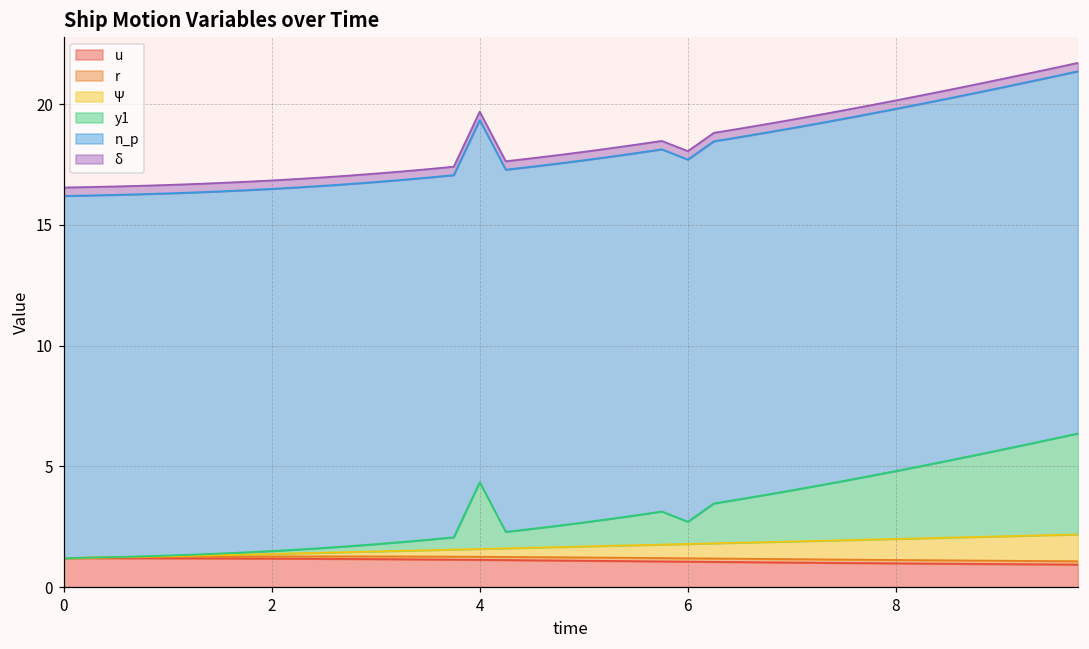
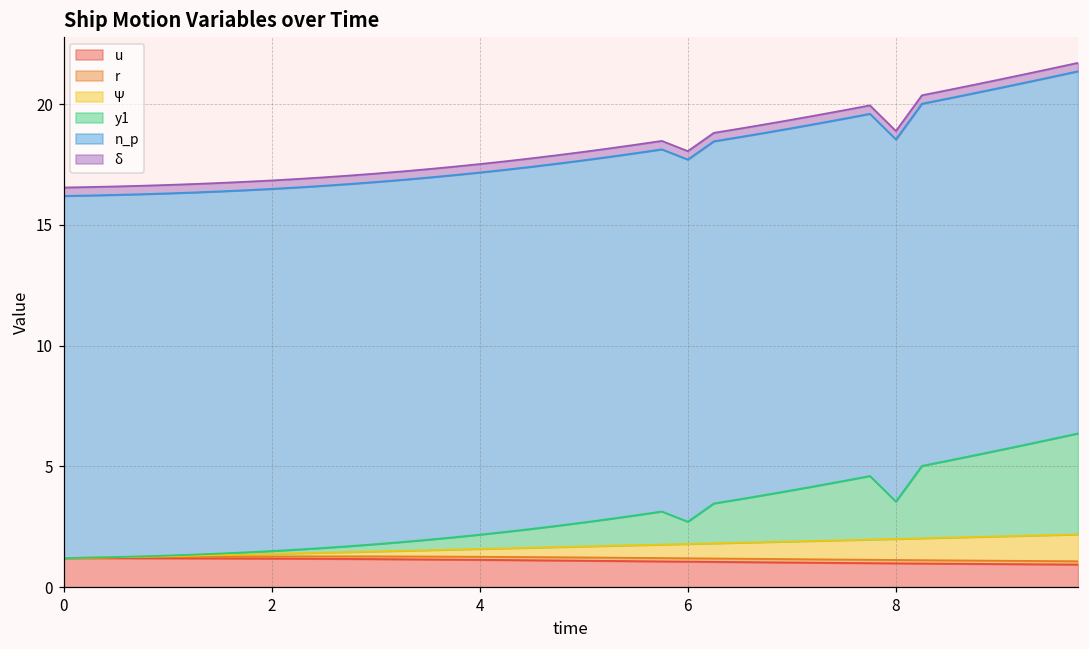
  {
    "y1": {
      "2": 0.1,
-     "4": 2.8,
+     "4": 0.6,
      "6": 0.9,
-     "8": 2.8
+     "8": 1.5
    },
    "n_p": {
      "0": 15.0,
      "2": 15.0,
      "4": 15.0,
      "6": 15.0,
      "8": 15.0
    },
    "δ": {
      "0": 0.3,
      "2": 0.3,
      "4": 0.3,
      "6": 0.3,
      "8": 0.3
    }
  }
